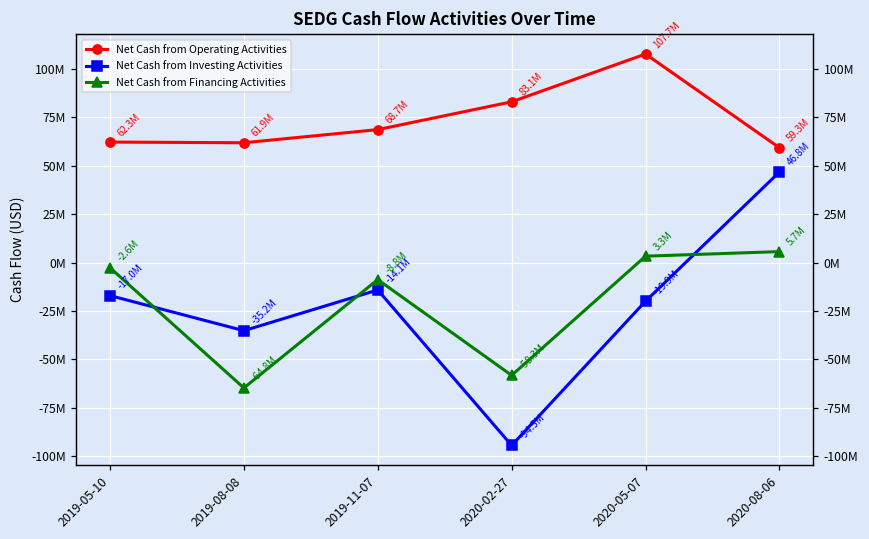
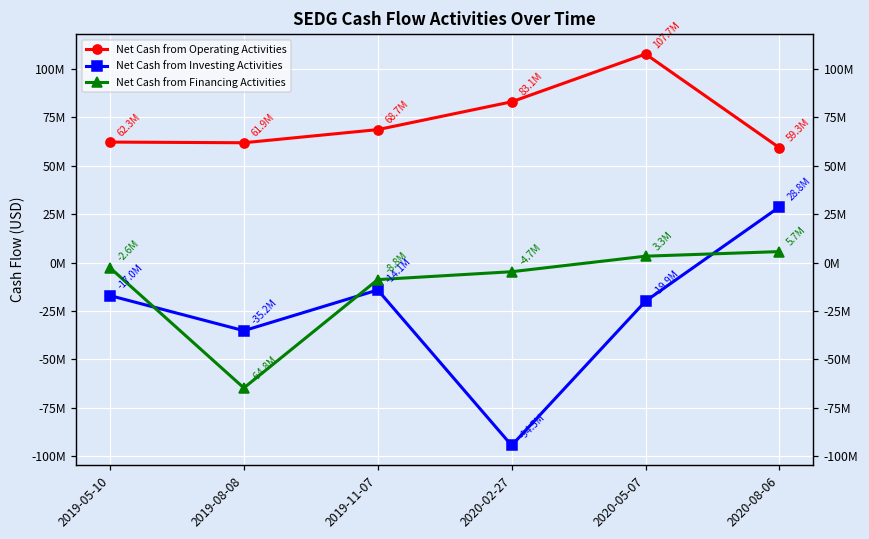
  {
    "Net Cash from Operating Activities": {
      "2019-05-10": "62.3M",
      "2019-08-08": "61.9M",
      "2019-11-07": "68.7M",
      "2020-02-27": "83.1M",
      "2020-05-07": "107.7M",
      "2020-08-06": "59.3M"
    },
    "Net Cash from Investing Activities": {
      "2019-05-10": "-17.0M",
      "2019-08-08": "-35.2M",
      "2020-02-27": "-94.5M",
      "2020-05-07": "-19.9M",
-     "2020-08-06": "46.8M"
+     "2020-08-06": "28.8M"
    },
    "Net Cash from Financing Activities": {
      "2019-05-10": "-2.6M",
      "2019-08-08": "-64.8M",
-     "2020-02-27": "-58.3M",
+     "2020-02-27": "-4.7M",
      "2020-05-07": "3.3M",
      "2020-08-06": "5.7M"
    }
  }
